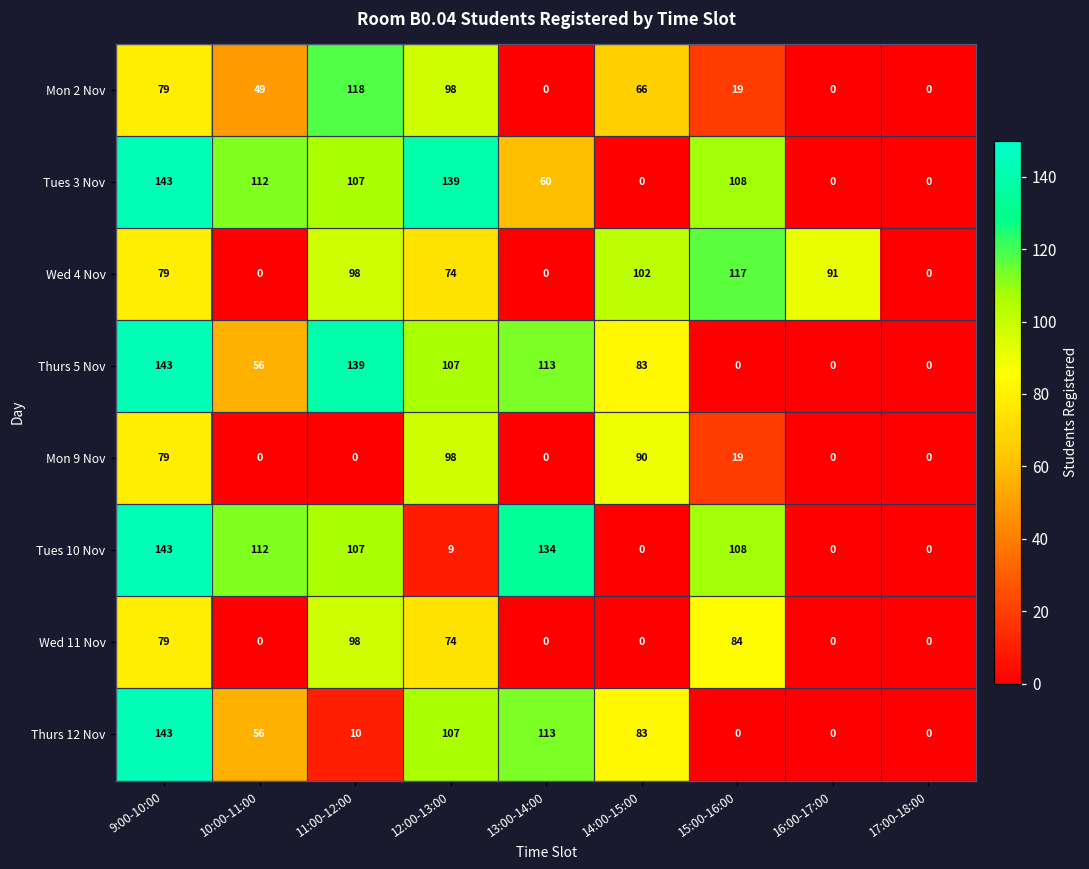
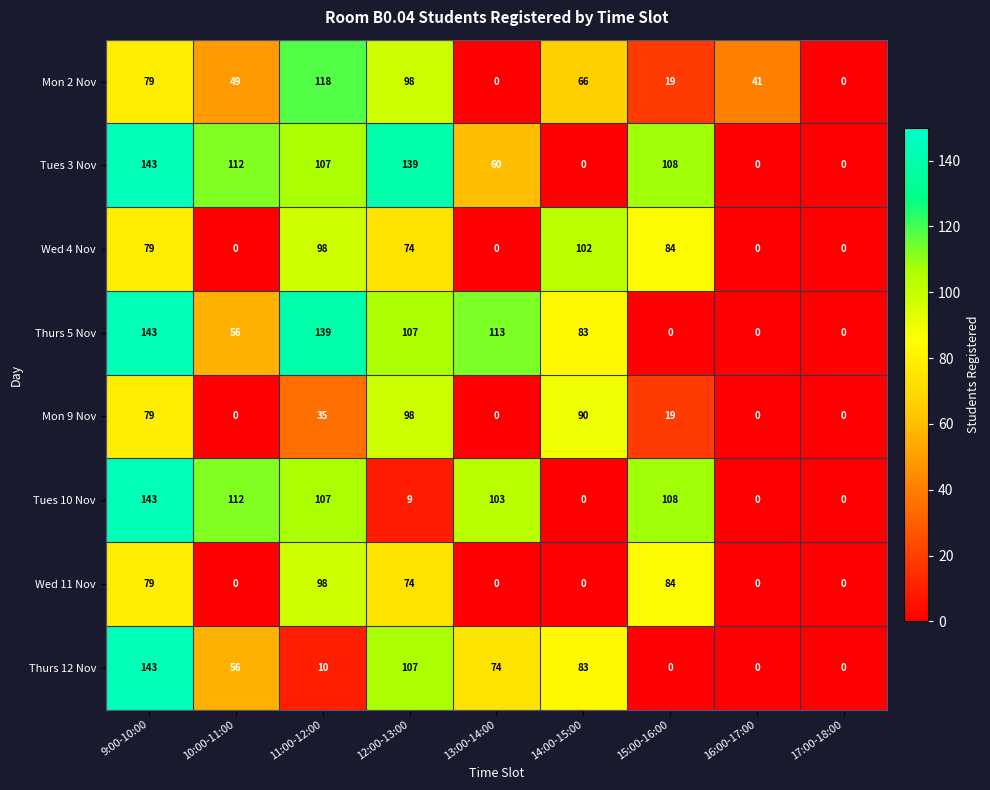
  {
    "Mon 2 Nov": {
      "9:00-10:00": 79,
      "10:00-11:00": 49,
      "11:00-12:00": 118,
      "12:00-13:00": 98,
      "13:00-14:00": 0,
      "14:00-15:00": 66,
      "15:00-16:00": 19,
-     "16:00-17:00": 0,
+     "16:00-17:00": 41,
      "17:00-18:00": 0
    },
    "Tues 3 Nov": {
      "9:00-10:00": 143,
      "10:00-11:00": 112,
      "11:00-12:00": 107,
      "12:00-13:00": 139,
      "13:00-14:00": 60,
      "14:00-15:00": 0,
      "15:00-16:00": 108,
      "16:00-17:00": 0,
      "17:00-18:00": 0
    },
    "Wed 4 Nov": {
      "9:00-10:00": 79,
      "10:00-11:00": 0,
      "11:00-12:00": 98,
      "12:00-13:00": 74,
      "13:00-14:00": 0,
      "14:00-15:00": 102,
-     "15:00-16:00": 117,
-     "16:00-17:00": 91,
+     "15:00-16:00": 84,
+     "16:00-17:00": 0,
      "17:00-18:00": 0
    },
    "Thurs 5 Nov": {
      "9:00-10:00": 143,
      "10:00-11:00": 56,
      "11:00-12:00": 139,
      "12:00-13:00": 107,
      "13:00-14:00": 113,
      "14:00-15:00": 83,
      "15:00-16:00": 0,
      "16:00-17:00": 0,
      "17:00-18:00": 0
    },
    "Mon 9 Nov": {
      "9:00-10:00": 79,
      "10:00-11:00": 0,
-     "11:00-12:00": 0,
+     "11:00-12:00": 35,
      "12:00-13:00": 98,
      "13:00-14:00": 0,
      "14:00-15:00": 90,
      "15:00-16:00": 19,
      "16:00-17:00": 0,
      "17:00-18:00": 0
    },
    "Tues 10 Nov": {
      "9:00-10:00": 143,
      "10:00-11:00": 112,
      "11:00-12:00": 107,
      "12:00-13:00": 9,
-     "13:00-14:00": 134,
+     "13:00-14:00": 103,
      "14:00-15:00": 0,
      "15:00-16:00": 108,
      "16:00-17:00": 0,
      "17:00-18:00": 0
    },
    "Wed 11 Nov": {
      "9:00-10:00": 79,
      "10:00-11:00": 0,
      "11:00-12:00": 98,
      "12:00-13:00": 74,
      "13:00-14:00": 0,
      "14:00-15:00": 0,
      "15:00-16:00": 84,
      "16:00-17:00": 0,
      "17:00-18:00": 0
    },
    "Thurs 12 Nov": {
      "9:00-10:00": 143,
      "10:00-11:00": 56,
      "11:00-12:00": 10,
      "12:00-13:00": 107,
-     "13:00-14:00": 113,
+     "13:00-14:00": 74,
      "14:00-15:00": 83,
      "15:00-16:00": 0,
      "16:00-17:00": 0,
      "17:00-18:00": 0
    }
  }
